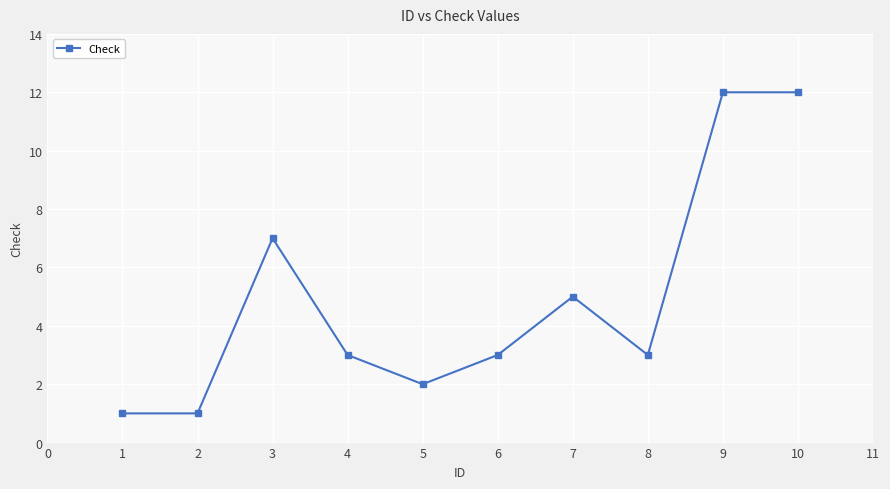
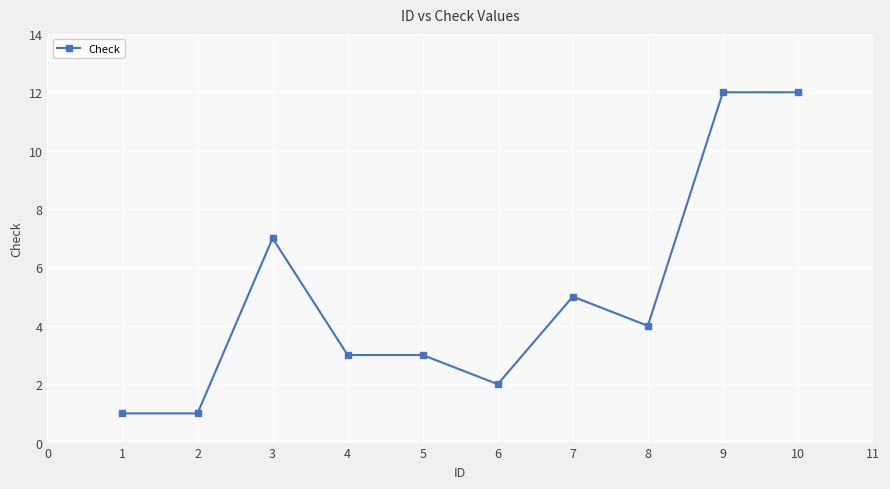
  {
    "1": 1,
    "2": 1,
    "3": 7,
    "4": 3,
-   "5": 2,
-   "6": 3,
+   "5": 3,
+   "6": 2,
    "7": 5,
-   "8": 3,
+   "8": 4,
    "9": 12,
    "10": 12
  }
